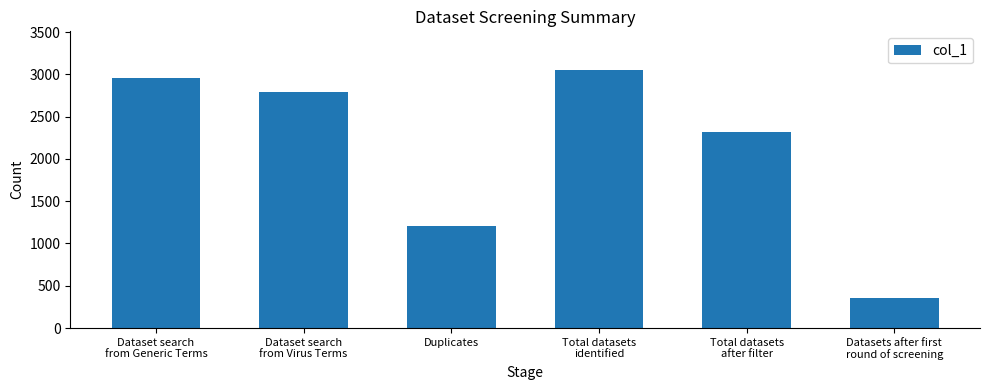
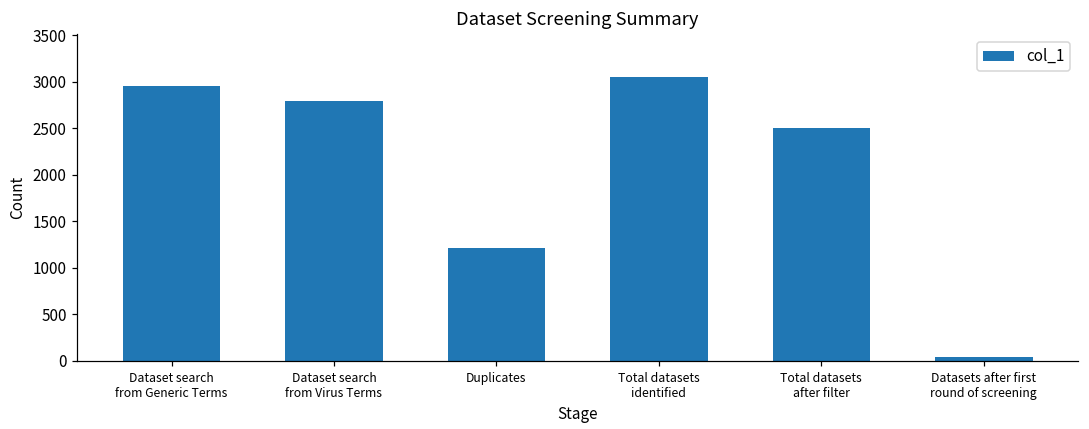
  {
    "Dataset search from Generic Terms": 3000,
    "Dataset search from Virus Terms": 2800,
    "Duplicates": 1200,
    "Total datasets identified": 3100,
-   "Total datasets after filter": 2300,
-   "Datasets after first round of screening": 400
+   "Total datasets after filter": 2500,
+   "Datasets after first round of screening": 0
  }
